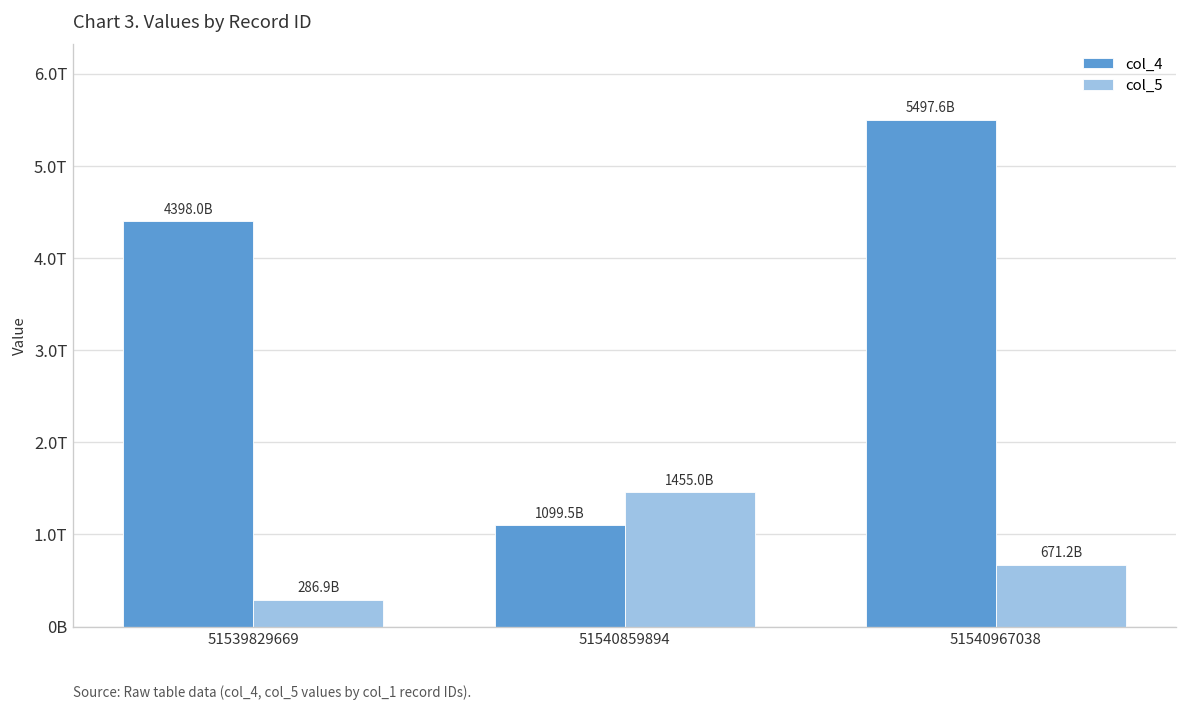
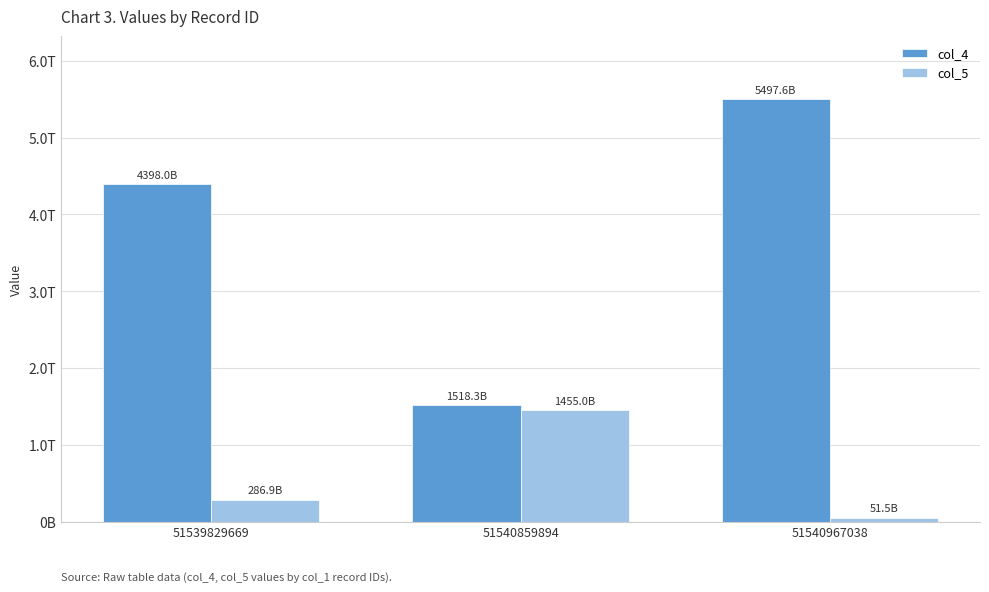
  {
    "col_4": {
      "51539829669": "4398.0B",
-     "51540859894": "1099.5B",
+     "51540859894": "1518.3B",
      "51540967038": "5497.6B"
    },
    "col_5": {
      "51539829669": "286.9B",
      "51540859894": "1455.0B",
-     "51540967038": "671.2B"
+     "51540967038": "51.5B"
    }
  }
